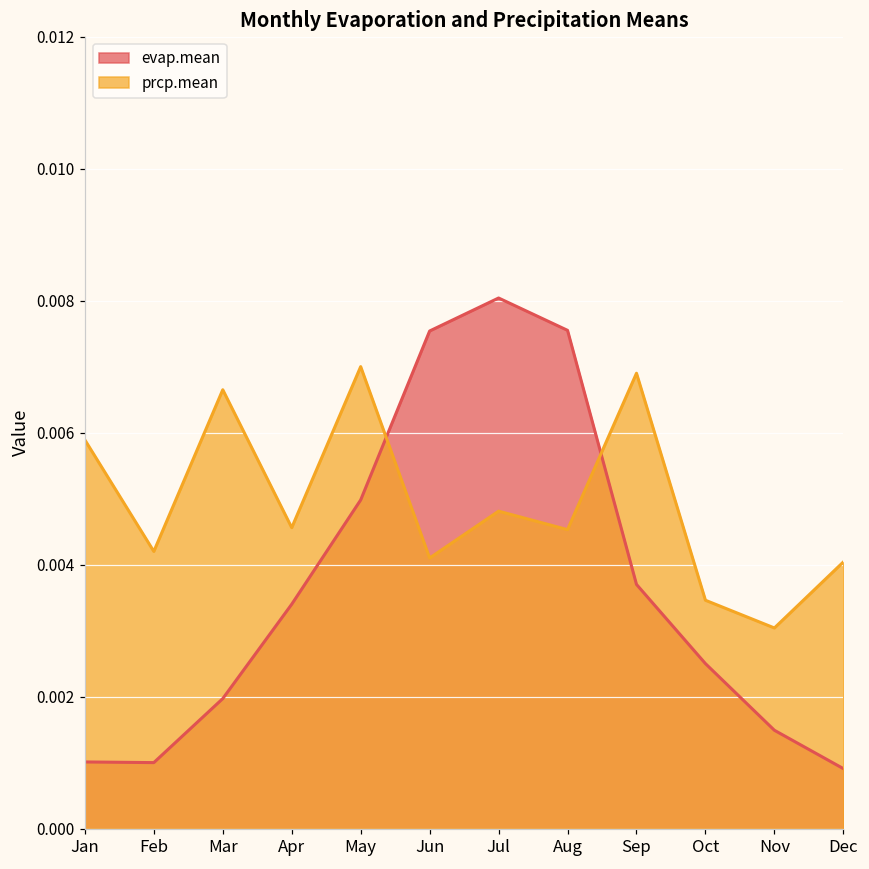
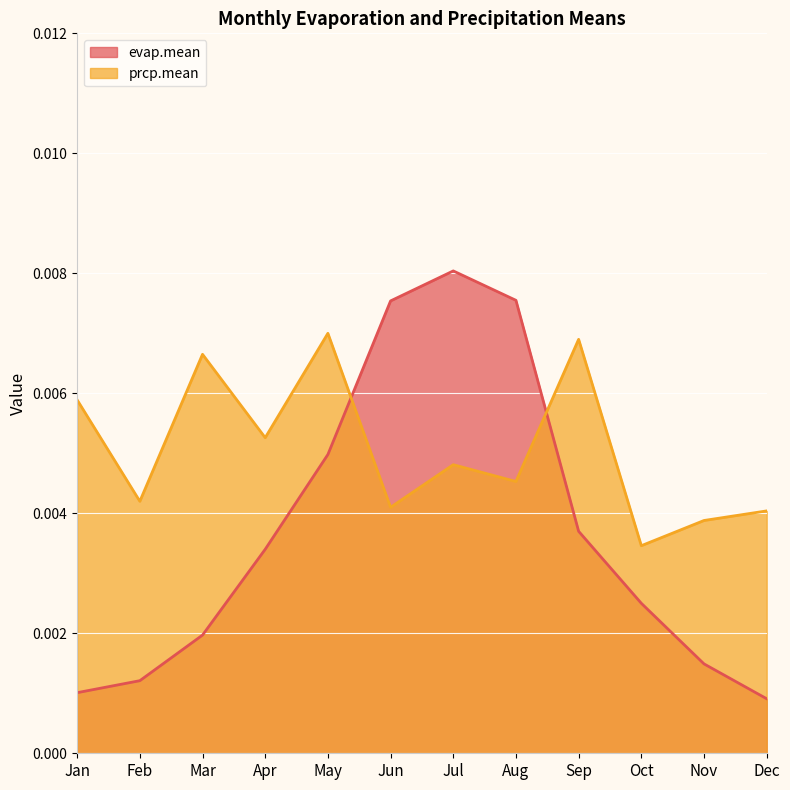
  {
    "evap.mean": {
      "Jan": 0.0010,
-     "Feb": 0.0010,
+     "Feb": 0.0012,
      "Mar": 0.0020,
      "Apr": 0.0034,
      "May": 0.0050,
      "Jun": 0.0075,
      "Jul": 0.0080,
      "Aug": 0.0076,
      "Sep": 0.0037,
      "Oct": 0.0025,
      "Nov": 0.0015,
      "Dec": 0.0009
    },
    "prcp.mean": {
      "Jan": 0.0059,
      "Feb": 0.0042,
      "Mar": 0.0067,
-     "Apr": 0.0046,
+     "Apr": 0.0053,
      "May": 0.0070,
      "Jun": 0.0041,
      "Jul": 0.0048,
      "Aug": 0.0045,
      "Sep": 0.0069,
      "Oct": 0.0035,
-     "Nov": 0.0030,
+     "Nov": 0.0039,
      "Dec": 0.0040
    }
  }
